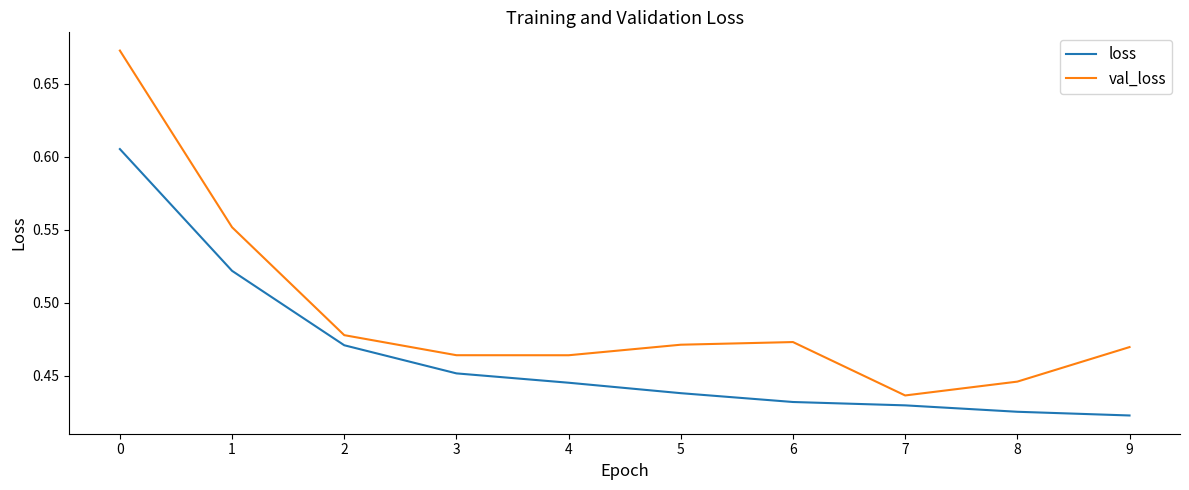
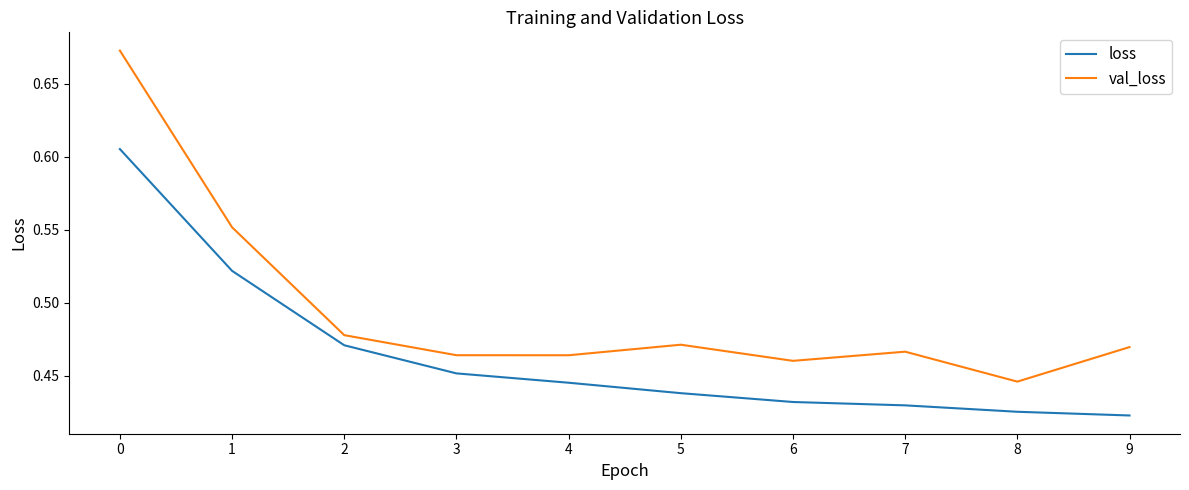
  {
    "loss": {
      "0": 0.605,
      "1": 0.522,
      "2": 0.471,
      "3": 0.452,
      "4": 0.445,
      "5": 0.438,
      "6": 0.432,
      "7": 0.430,
      "8": 0.425,
      "9": 0.423
    },
    "val_loss": {
      "0": 0.673,
      "1": 0.552,
      "2": 0.478,
      "3": 0.464,
      "4": 0.464,
      "5": 0.471,
-     "6": 0.473,
-     "7": 0.436,
+     "6": 0.460,
+     "7": 0.466,
      "8": 0.446,
      "9": 0.470
    }
  }
